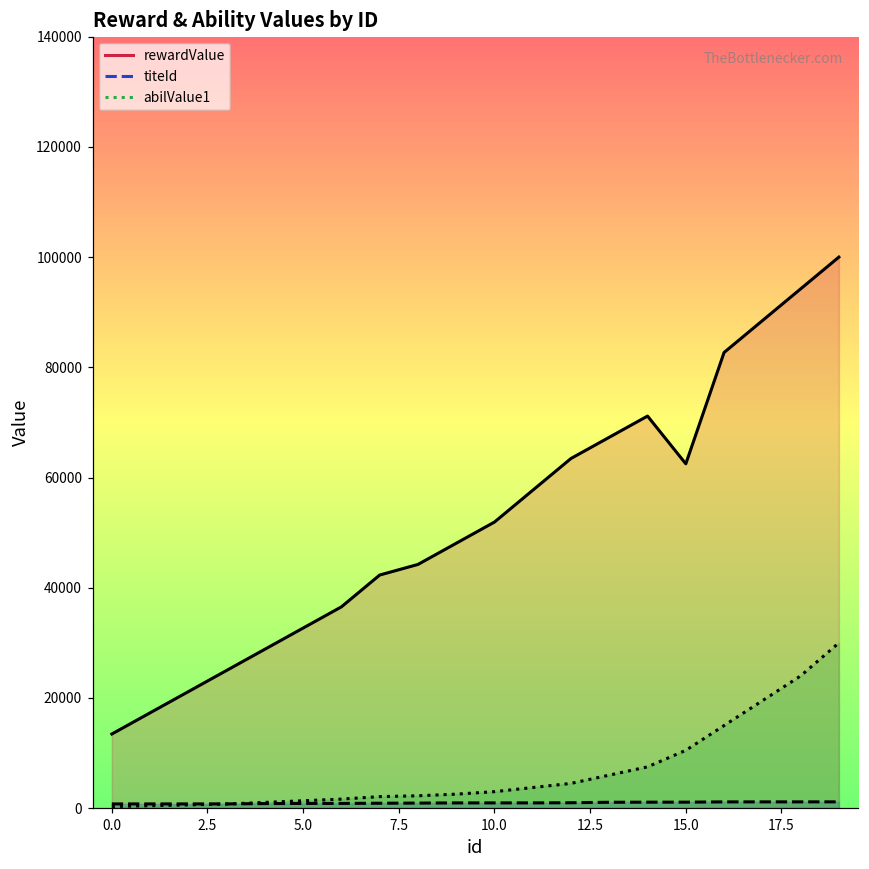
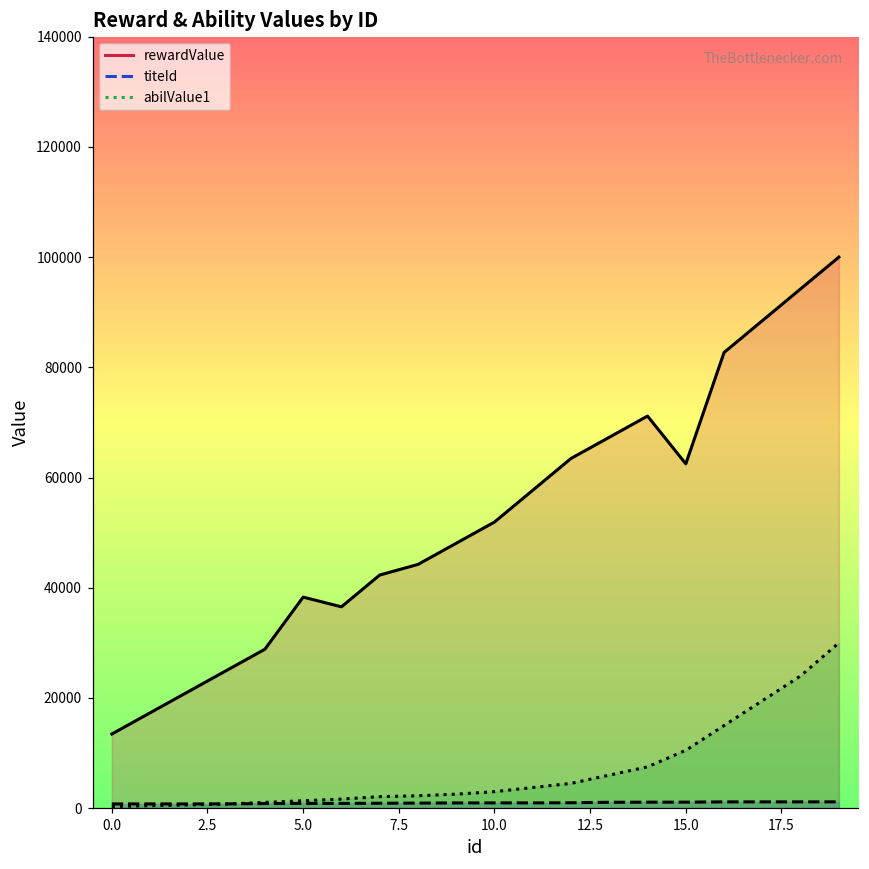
  {
    "rewardValue": {
      "0.0": 13000,
-     "5.0": 33000,
+     "5.0": 38000,
      "10.0": 52000,
      "15.0": 62000
    }
  }
